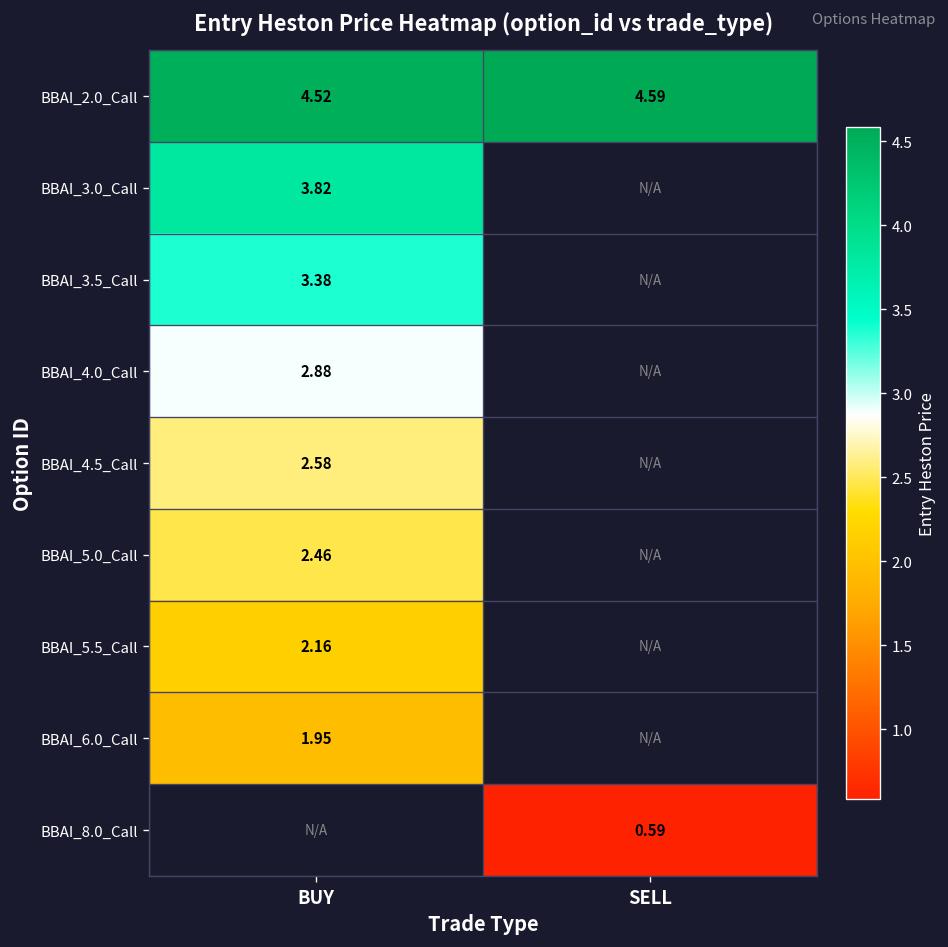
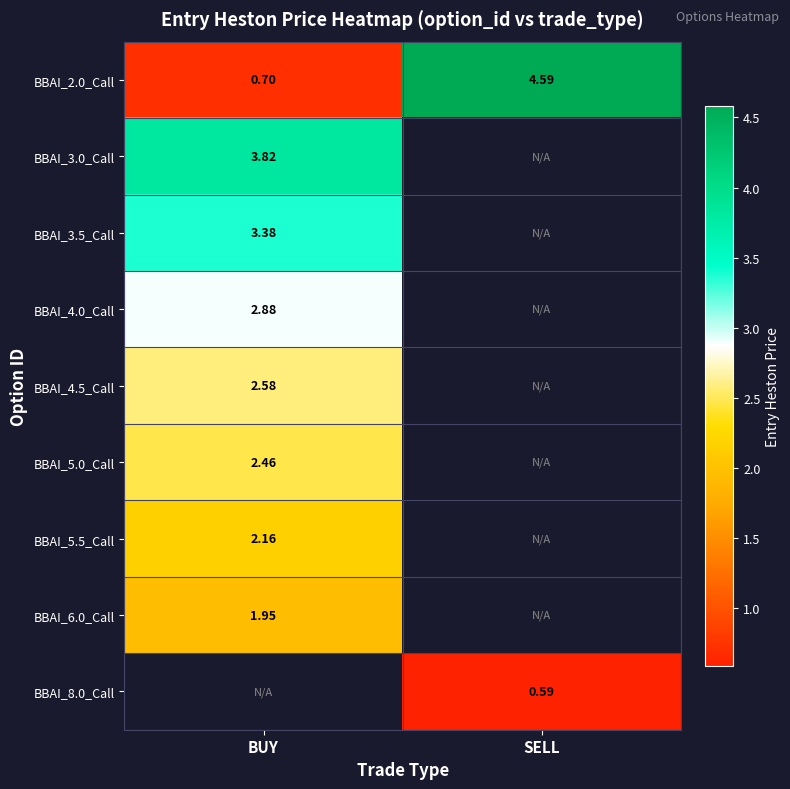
  {
    "BBAI_2.0_Call": {
-     "BUY": 4.52,
+     "BUY": 0.70,
      "SELL": 4.59
    },
    "BBAI_3.0_Call": {
      "BUY": 3.82
    },
    "BBAI_3.5_Call": {
      "BUY": 3.38
    },
    "BBAI_4.0_Call": {
      "BUY": 2.88
    },
    "BBAI_4.5_Call": {
      "BUY": 2.58
    },
    "BBAI_5.0_Call": {
      "BUY": 2.46
    },
    "BBAI_5.5_Call": {
      "BUY": 2.16
    },
    "BBAI_6.0_Call": {
      "BUY": 1.95
    },
    "BBAI_8.0_Call": {
      "SELL": 0.59
    }
  }
